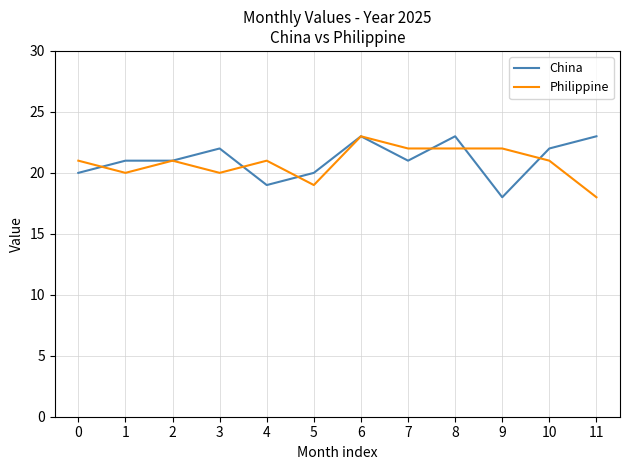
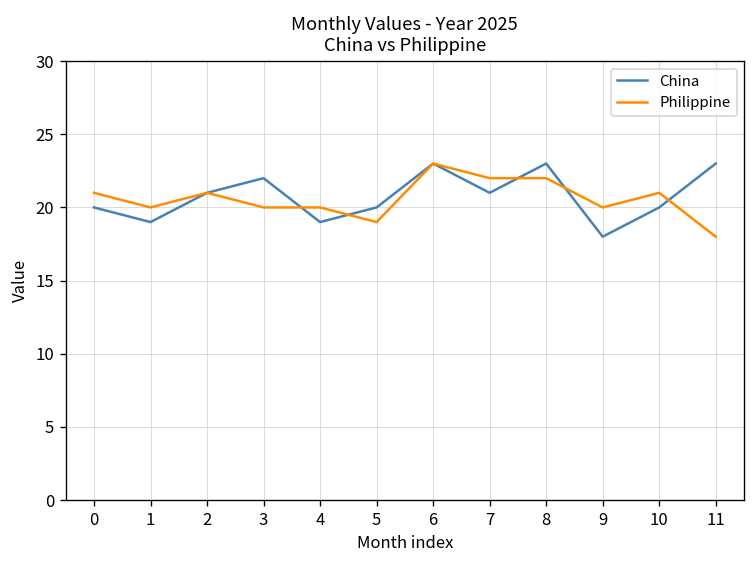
  {
    "China": {
      "0": 20,
-     "1": 21,
+     "1": 19,
      "3": 22,
      "4": 19,
      "5": 20,
      "7": 21,
      "8": 23,
      "9": 18,
-     "10": 22,
+     "10": 20,
      "11": 23
    },
    "Philippine": {
      "0": 21,
      "1": 20,
      "3": 20,
-     "4": 21,
+     "4": 20,
      "5": 19,
      "7": 22,
      "8": 22,
-     "9": 22,
+     "9": 20,
      "10": 21,
      "11": 18
    }
  }
